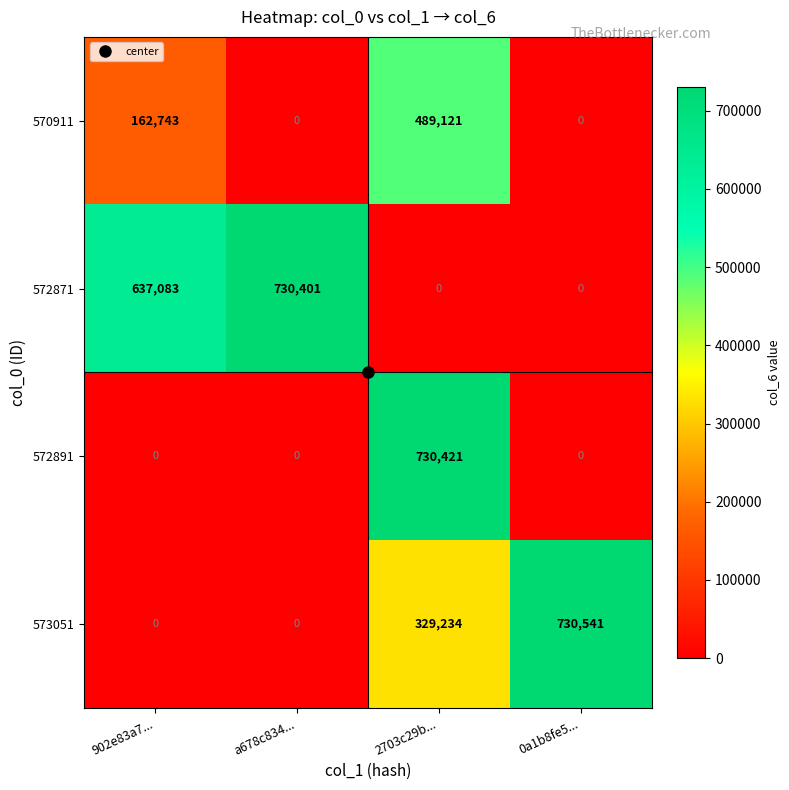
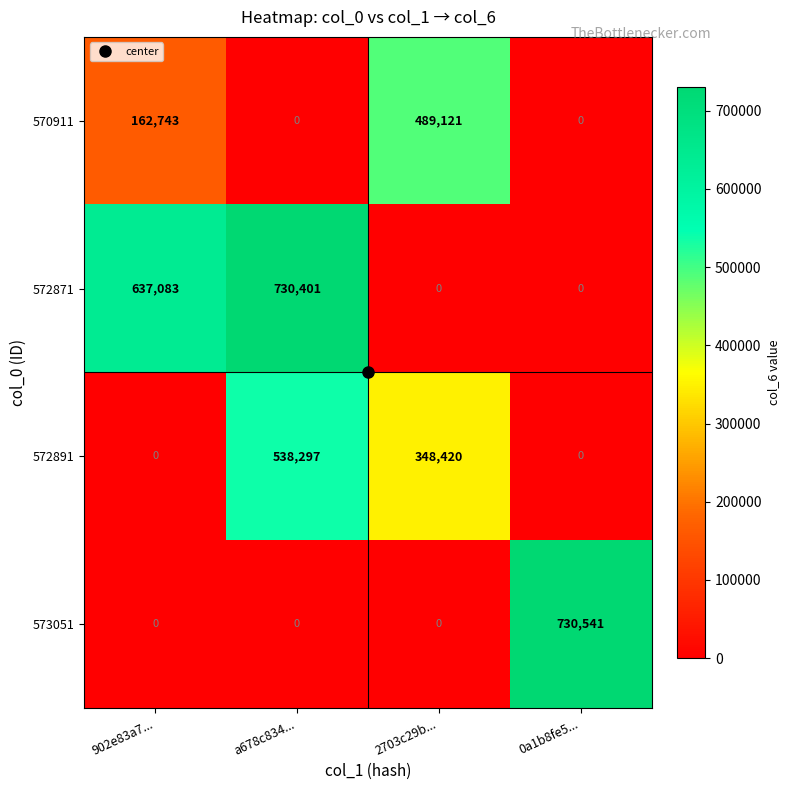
  {
    "570911": {
      "902e83a7...": "162,743",
      "a678c834...": "0",
      "2703c29b...": "489,121",
      "0a1b8fe5...": "0"
    },
    "572871": {
      "902e83a7...": "637,083",
      "a678c834...": "730,401",
      "2703c29b...": "0",
      "0a1b8fe5...": "0"
    },
    "572891": {
      "902e83a7...": "0",
-     "a678c834...": "0",
-     "2703c29b...": "730,421",
+     "a678c834...": "538,297",
+     "2703c29b...": "348,420",
      "0a1b8fe5...": "0"
    },
    "573051": {
      "902e83a7...": "0",
      "a678c834...": "0",
-     "2703c29b...": "329,234",
+     "2703c29b...": "0",
      "0a1b8fe5...": "730,541"
    }
  }
